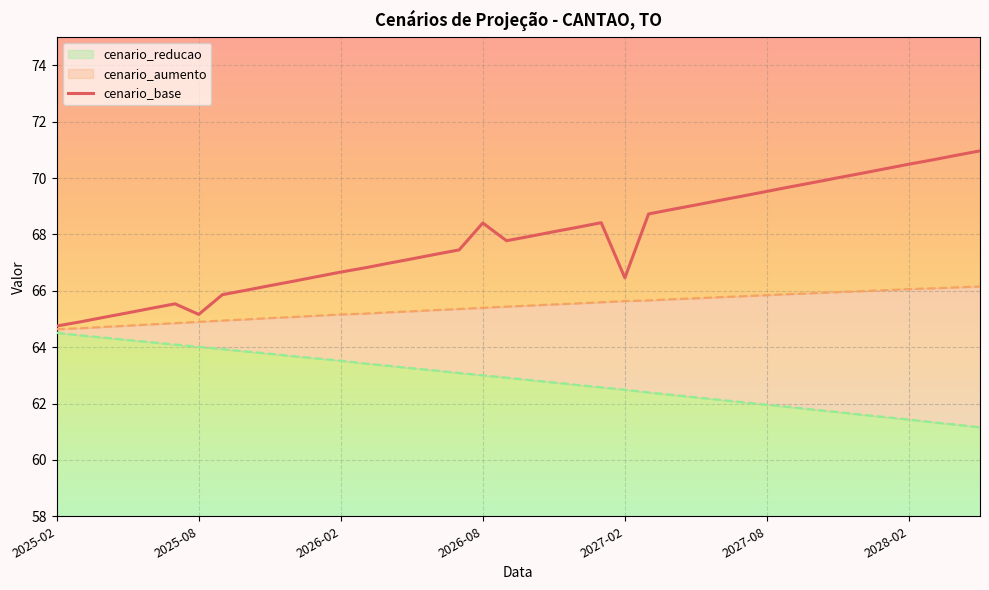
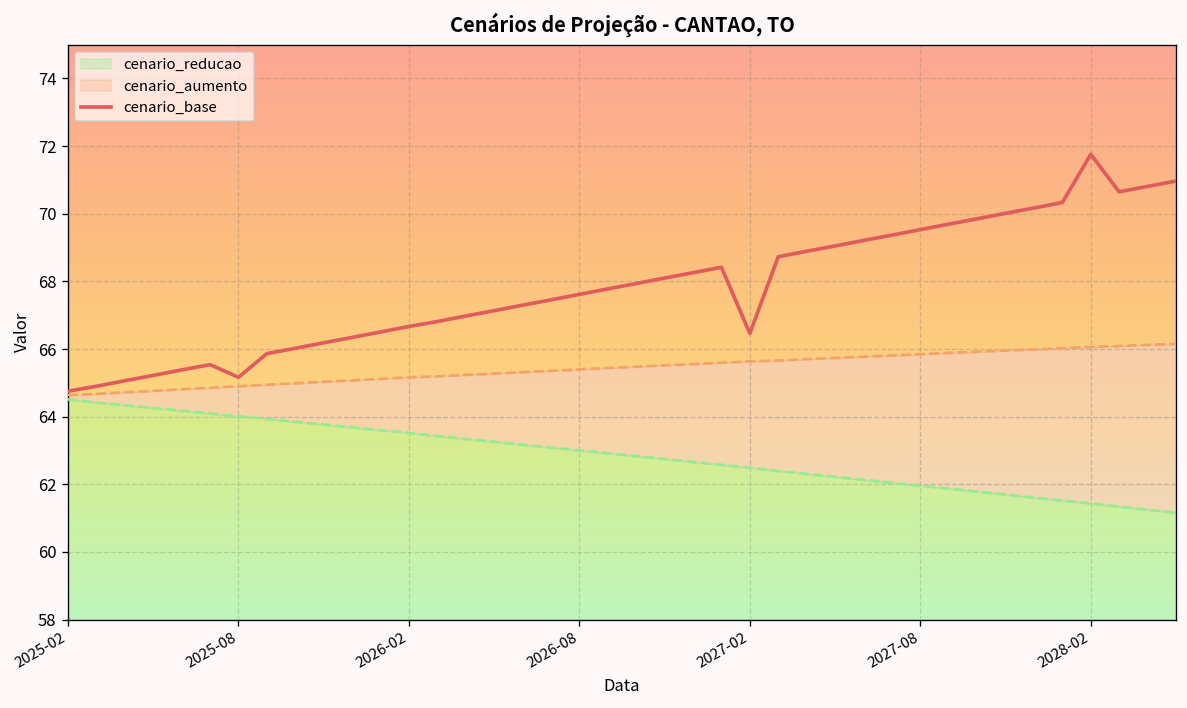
  {
    "cenario_base": {
      "2025-02": 64.8,
      "2025-08": 65.2,
      "2026-02": 66.7,
-     "2026-08": 68.4,
+     "2026-08": 67.6,
      "2027-02": 66.5,
      "2027-08": 69.5,
-     "2028-02": 70.5
+     "2028-02": 71.8
    }
  }
